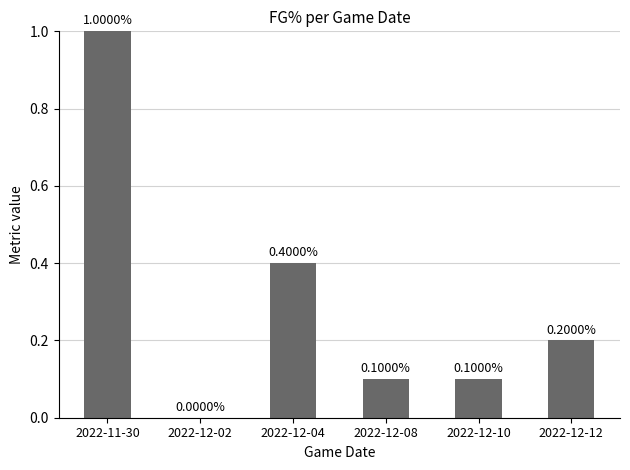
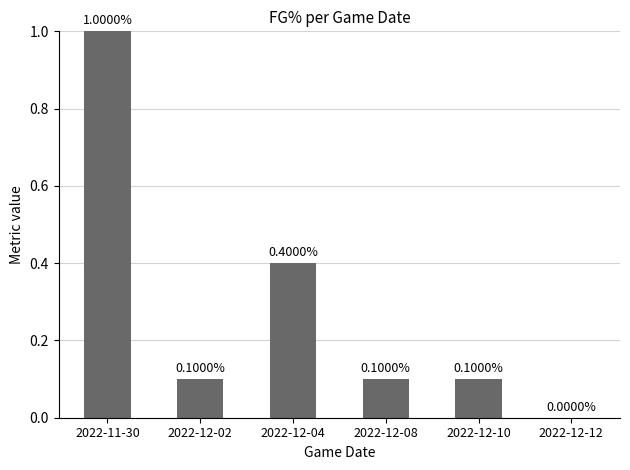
  {
    "2022-11-30": "1.0000%",
-   "2022-12-02": "0.0000%",
+   "2022-12-02": "0.1000%",
    "2022-12-04": "0.4000%",
    "2022-12-08": "0.1000%",
    "2022-12-10": "0.1000%",
-   "2022-12-12": "0.2000%"
+   "2022-12-12": "0.0000%"
  }
